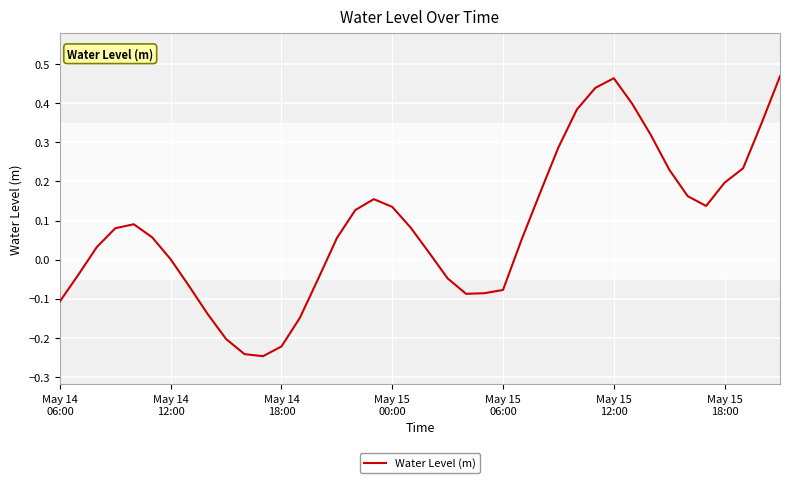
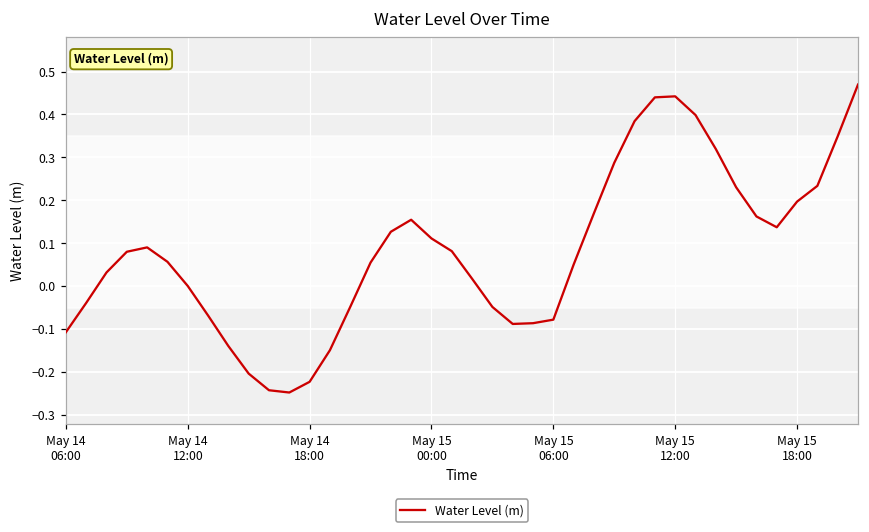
  {
    "May 14 06:00": -0.11,
    "May 14 12:00": 0.00,
    "May 14 18:00": -0.22,
-   "May 15 00:00": 0.13,
+   "May 15 00:00": 0.11,
    "May 15 06:00": -0.08,
-   "May 15 12:00": 0.46,
+   "May 15 12:00": 0.44,
    "May 15 18:00": 0.20
  }
